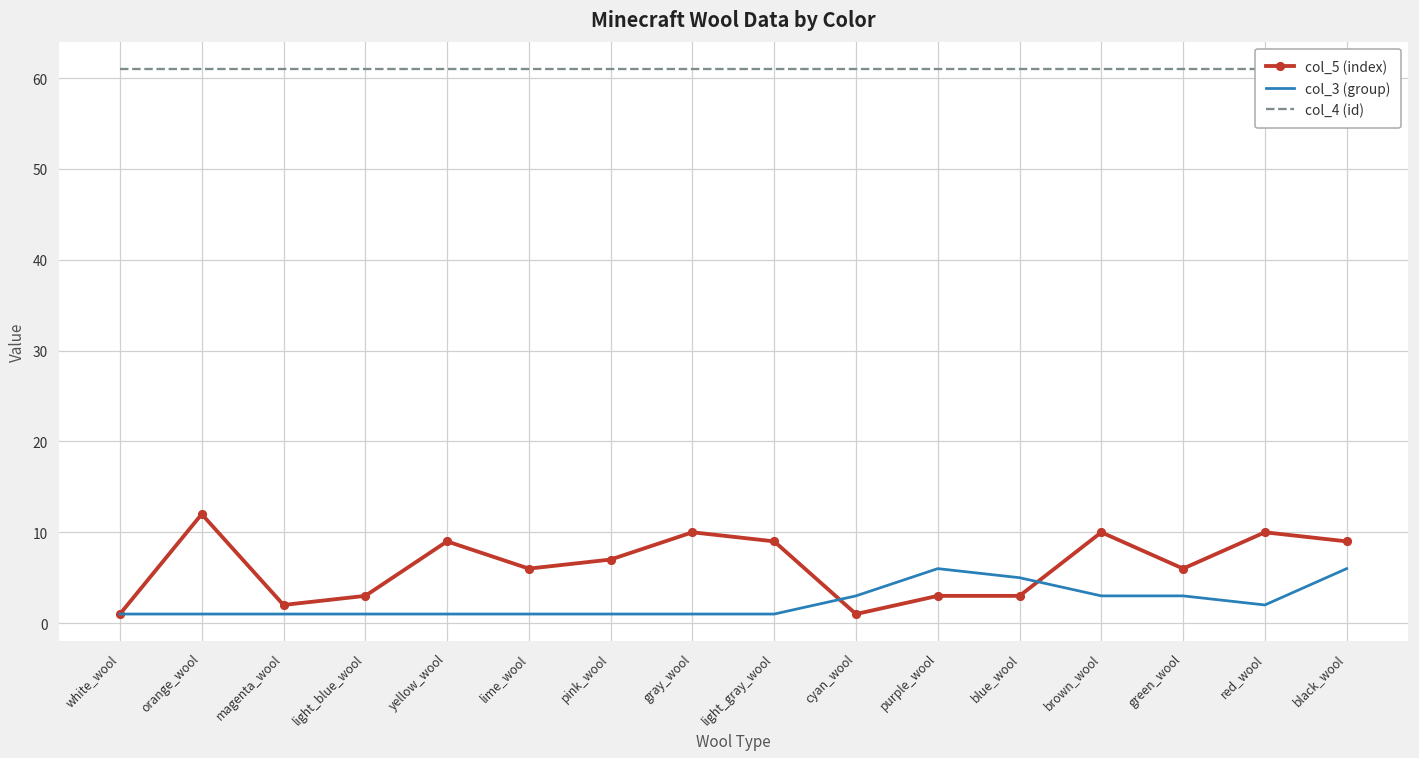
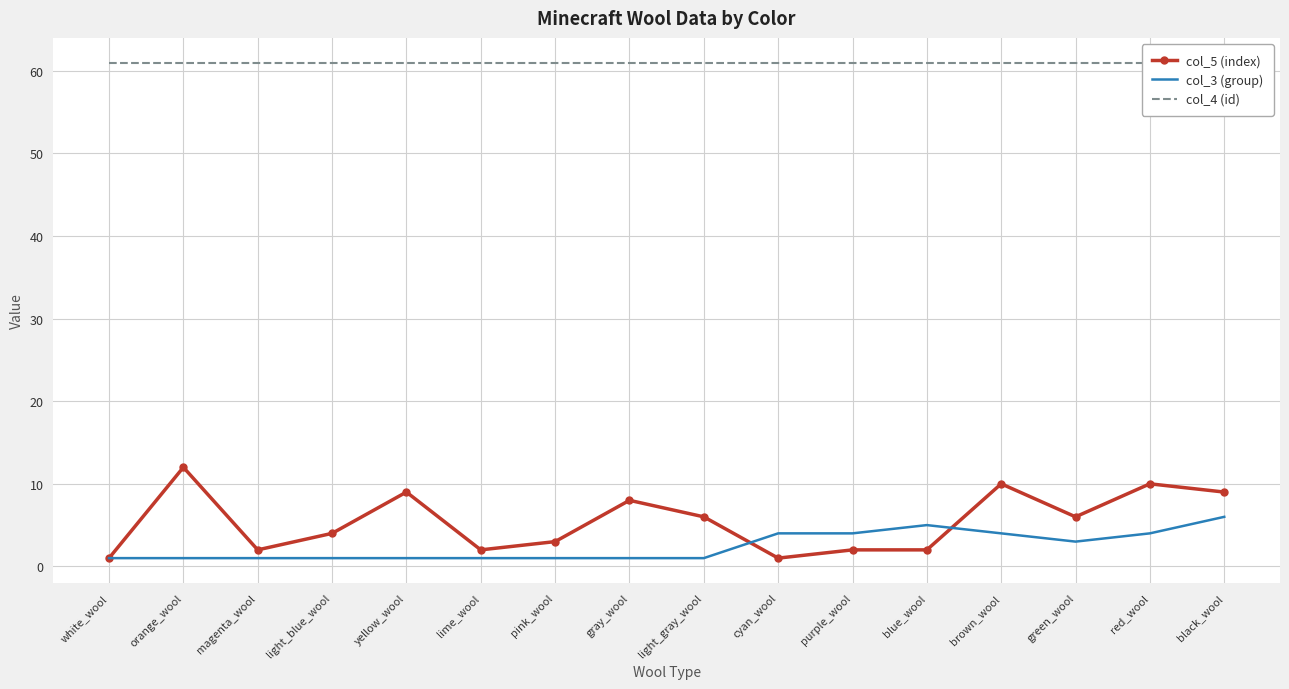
  {
    "col_5 (index)": {
      "orange_wool": 12,
      "magenta_wool": 2,
-     "light_blue_wool": 3,
+     "light_blue_wool": 4,
      "yellow_wool": 9,
-     "lime_wool": 6,
-     "pink_wool": 7,
-     "gray_wool": 10,
-     "light_gray_wool": 9,
+     "lime_wool": 2,
+     "pink_wool": 3,
+     "gray_wool": 8,
+     "light_gray_wool": 6,
      "cyan_wool": 1,
-     "purple_wool": 3,
-     "blue_wool": 3,
+     "purple_wool": 2,
+     "blue_wool": 2,
      "brown_wool": 10,
      "green_wool": 6,
      "red_wool": 10,
      "black_wool": 9
    },
    "col_3 (group)": {
      "orange_wool": 1,
      "magenta_wool": 1,
      "light_blue_wool": 1,
      "yellow_wool": 1,
      "lime_wool": 1,
      "pink_wool": 1,
      "gray_wool": 1,
      "light_gray_wool": 1,
-     "cyan_wool": 3,
-     "purple_wool": 6,
+     "cyan_wool": 4,
+     "purple_wool": 4,
      "blue_wool": 5,
-     "brown_wool": 3,
+     "brown_wool": 4,
      "green_wool": 3,
-     "red_wool": 2,
+     "red_wool": 4,
      "black_wool": 6
    },
    "col_4 (id)": {
      "white_wool": 61,
      "orange_wool": 61,
      "magenta_wool": 61,
      "light_blue_wool": 61,
      "yellow_wool": 61,
      "lime_wool": 61,
      "pink_wool": 61,
      "gray_wool": 61,
      "light_gray_wool": 61,
      "cyan_wool": 61,
      "purple_wool": 61,
      "blue_wool": 61,
      "brown_wool": 61,
      "green_wool": 61
    }
  }
